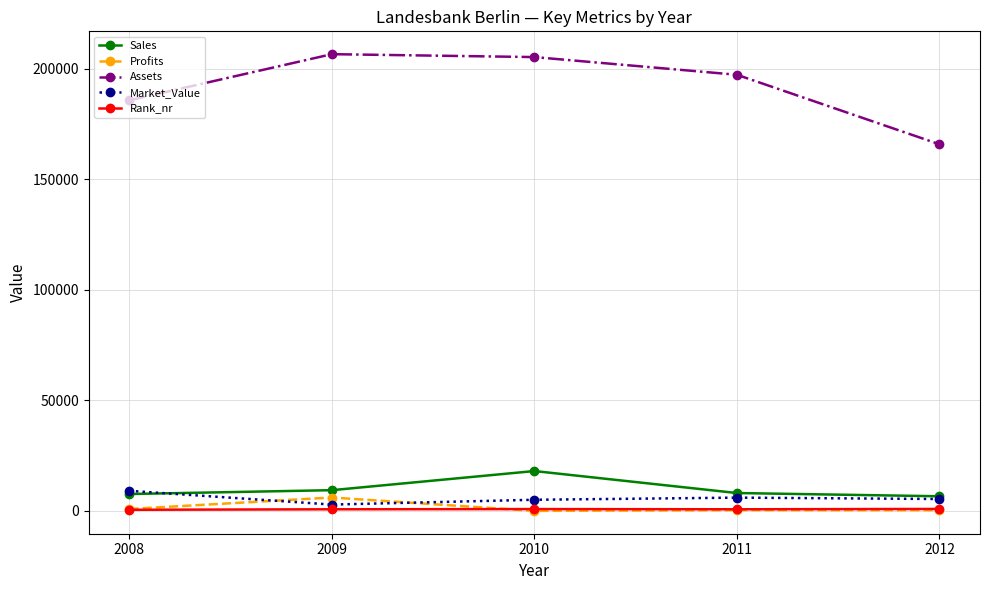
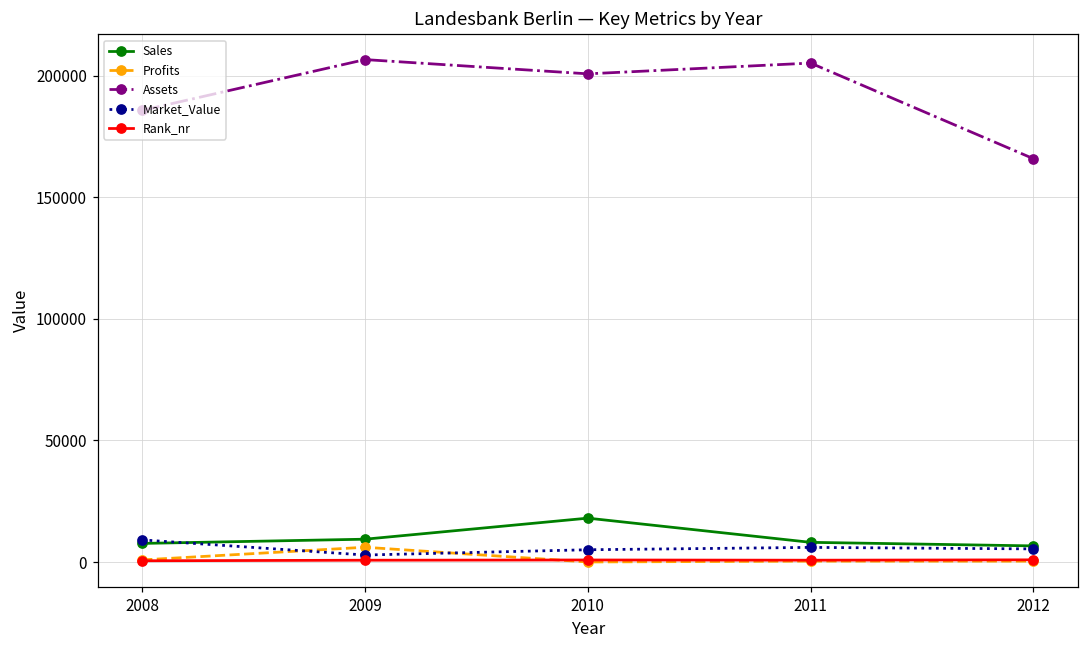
  {
    "Sales": {
      "2008": 8000,
      "2009": 9000,
      "2010": 18000,
      "2011": 8000,
      "2012": 7000
    },
    "Profits": {
      "2009": 6000
    },
    "Assets": {
      "2009": 207000,
-     "2010": 205000,
-     "2011": 197000,
+     "2010": 201000,
+     "2011": 205000,
      "2012": 166000
    },
    "Market_Value": {
      "2008": 9000,
      "2009": 3000,
      "2010": 5000,
      "2011": 6000,
      "2012": 5000
    },
    "Rank_nr": {
      "2009": 1000
    }
  }
